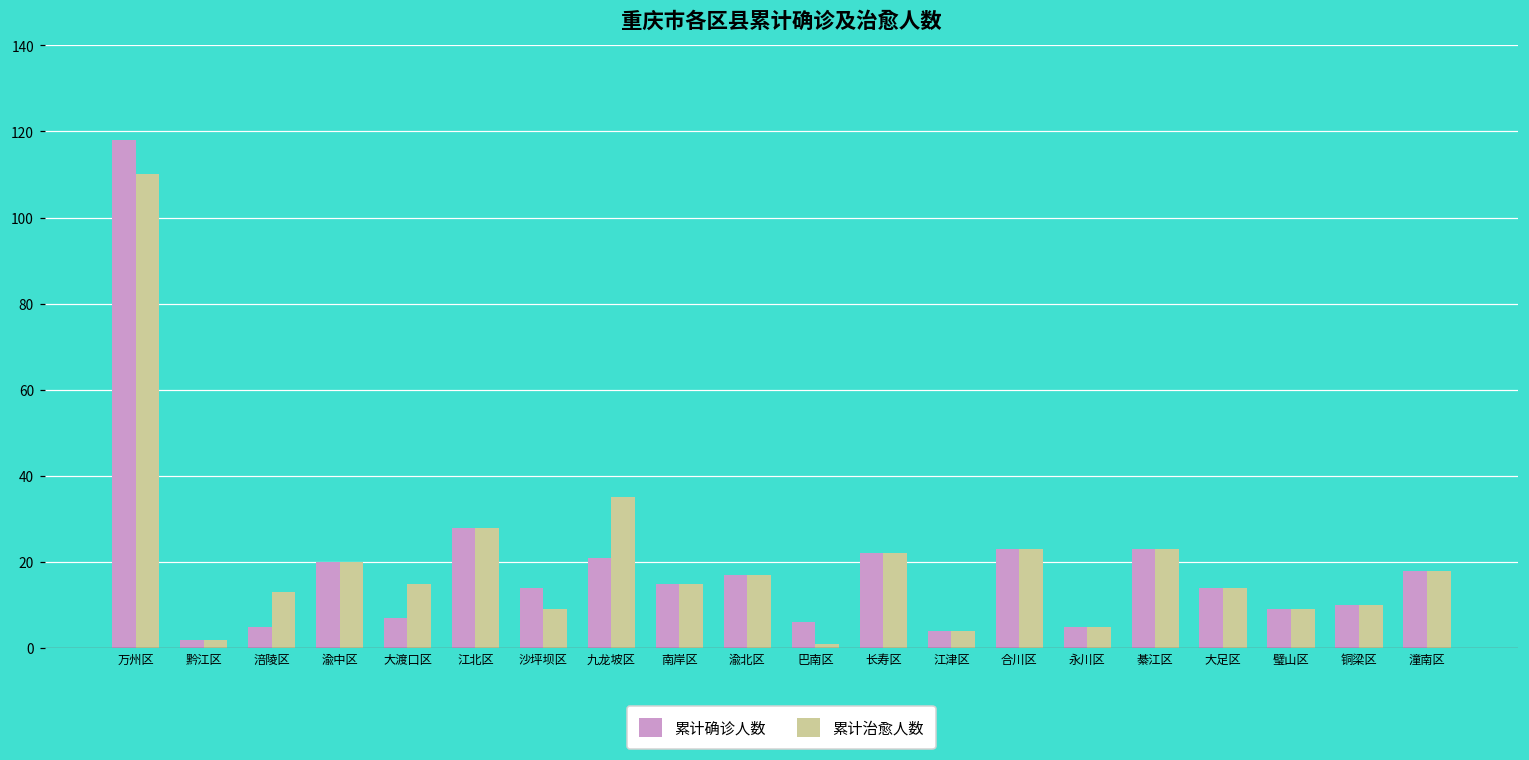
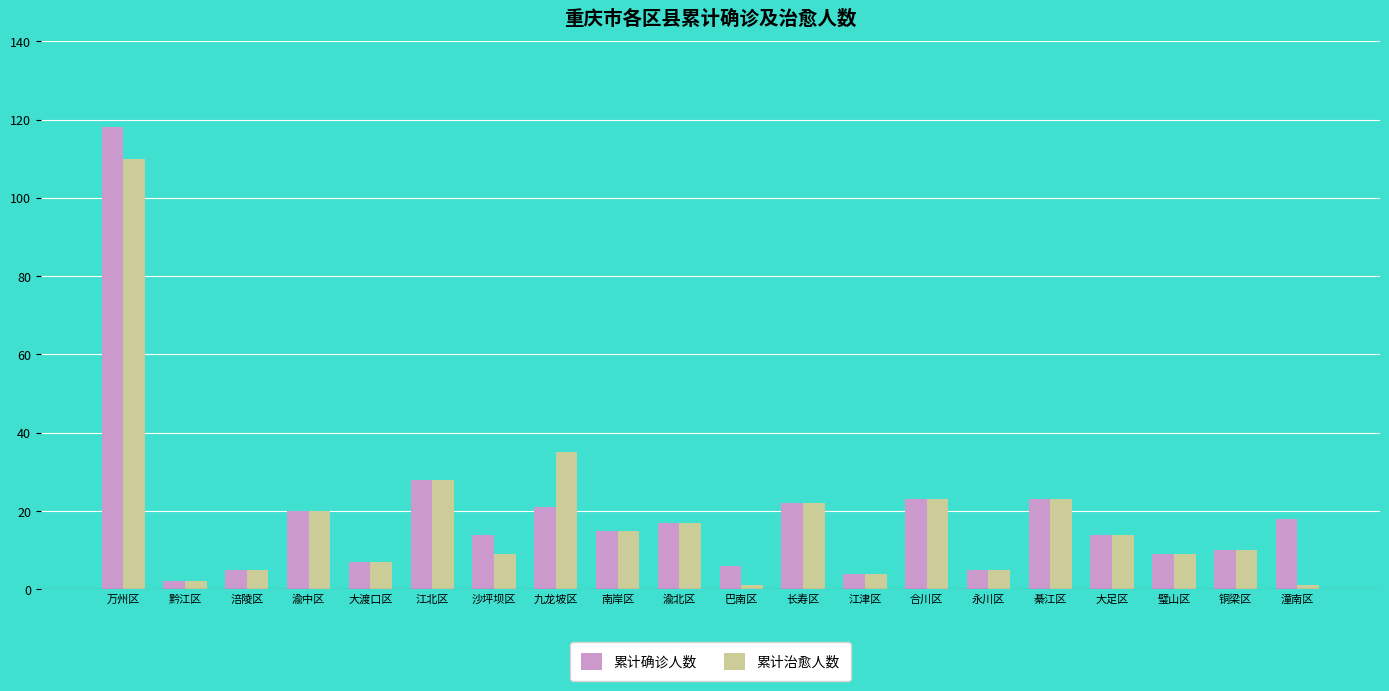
  {
    "累计确诊人数": {
      "万州区": 118,
      "黔江区": 2,
      "涪陵区": 5,
      "渝中区": 20,
      "大渡口区": 7,
      "江北区": 28,
      "沙坪坝区": 14,
      "九龙坡区": 21,
      "南岸区": 15,
      "渝北区": 17,
      "巴南区": 6,
      "长寿区": 22,
      "江津区": 4,
      "合川区": 23,
      "永川区": 5,
      "綦江区": 23,
      "大足区": 14,
      "璧山区": 9,
      "铜梁区": 10,
      "潼南区": 18
    },
    "累计治愈人数": {
      "万州区": 110,
      "黔江区": 2,
-     "涪陵区": 13,
+     "涪陵区": 5,
      "渝中区": 20,
-     "大渡口区": 15,
+     "大渡口区": 7,
      "江北区": 28,
      "沙坪坝区": 9,
      "九龙坡区": 35,
      "南岸区": 15,
      "渝北区": 17,
      "巴南区": 1,
      "长寿区": 22,
      "江津区": 4,
      "合川区": 23,
      "永川区": 5,
      "綦江区": 23,
      "大足区": 14,
      "璧山区": 9,
      "铜梁区": 10,
-     "潼南区": 18
+     "潼南区": 1
    }
  }
